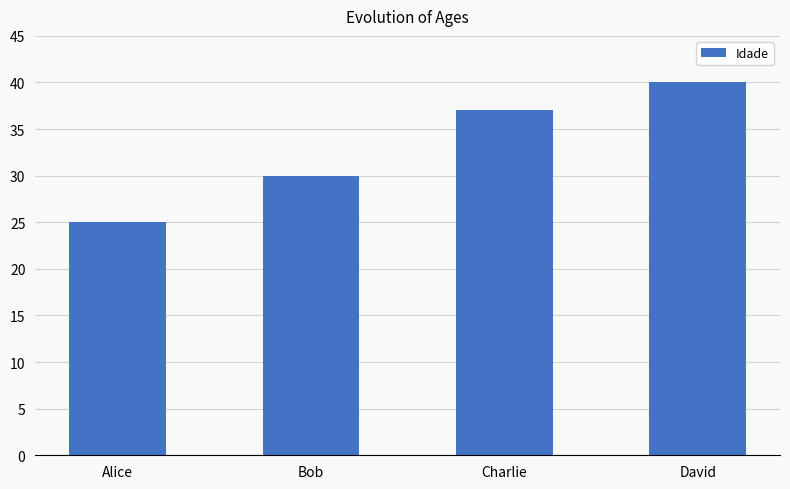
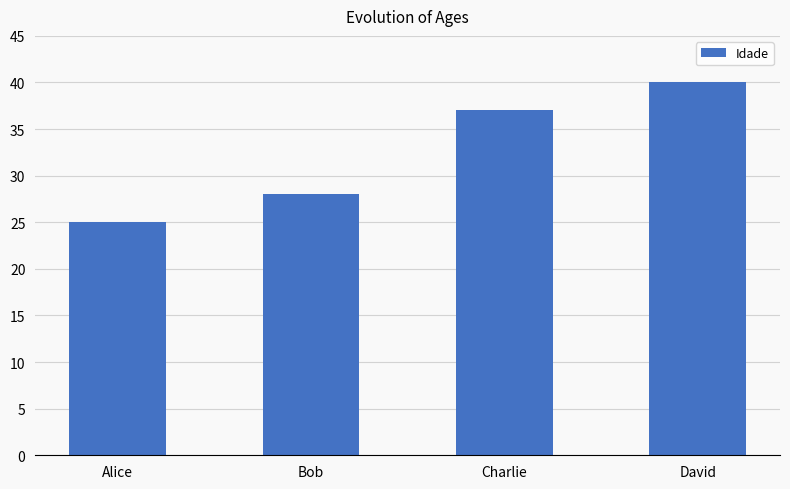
  {
    "Alice": 25,
-   "Bob": 30,
+   "Bob": 28,
    "Charlie": 37,
    "David": 40
  }
